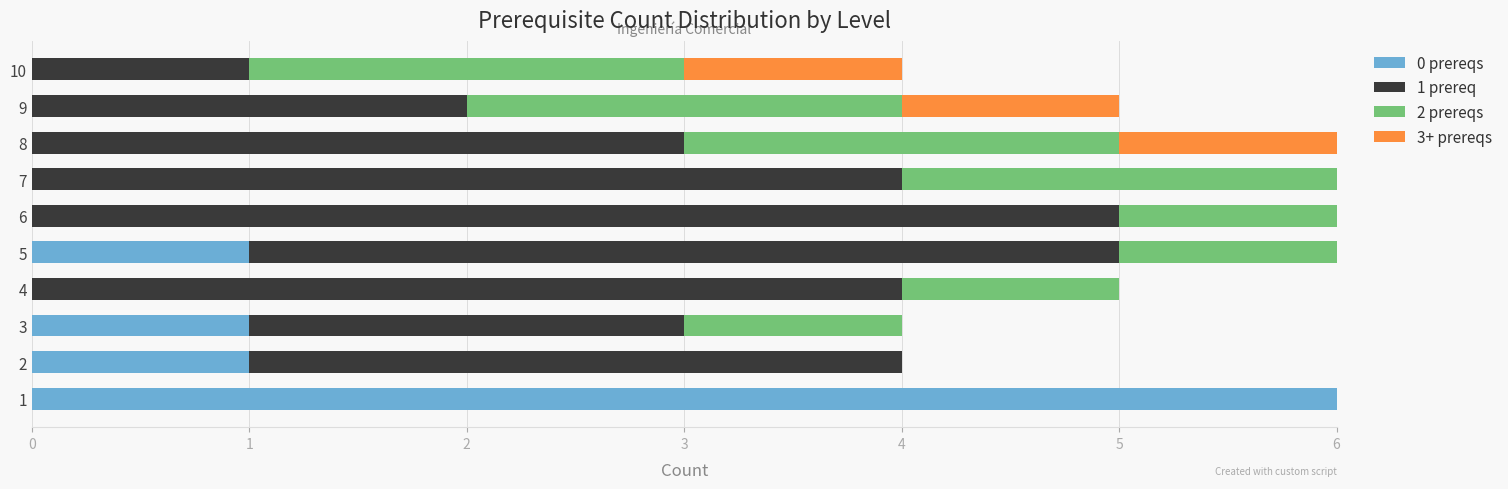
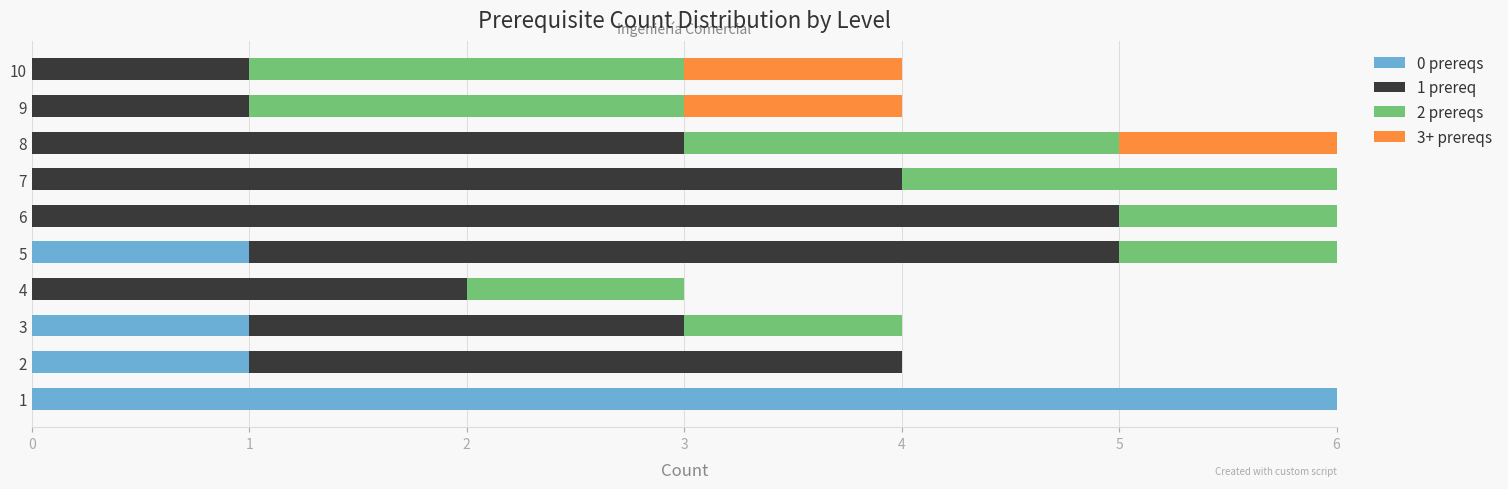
  {
    "0 prereqs": {
      "10": 0,
      "9": 0,
      "8": 0,
      "7": 0,
      "6": 0,
      "5": 1,
      "4": 0,
      "3": 1,
      "2": 1,
      "1": 6
    },
    "1 prereq": {
-     "9": 2,
-     "4": 4
+     "9": 1,
+     "4": 2
    }
  }
